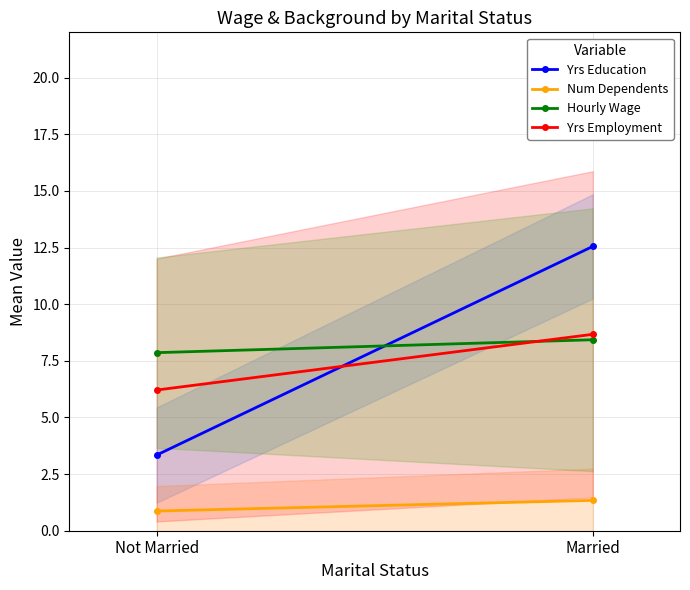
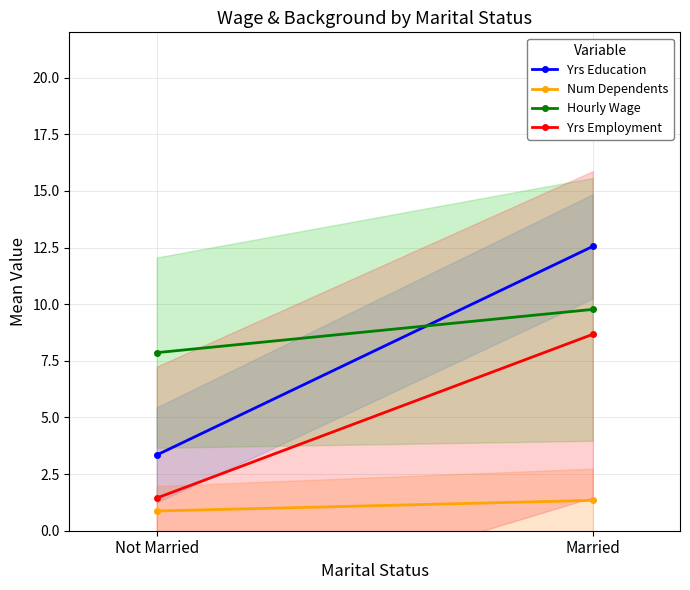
  {
    "Yrs Education": {
      "Not Married": 3.3,
      "Married": 12.6
    },
    "Hourly Wage": {
      "Not Married": 7.9,
-     "Married": 8.4
+     "Married": 9.8
    },
    "Yrs Employment": {
-     "Not Married": 6.2,
+     "Not Married": 1.4,
      "Married": 8.7
    }
  }
